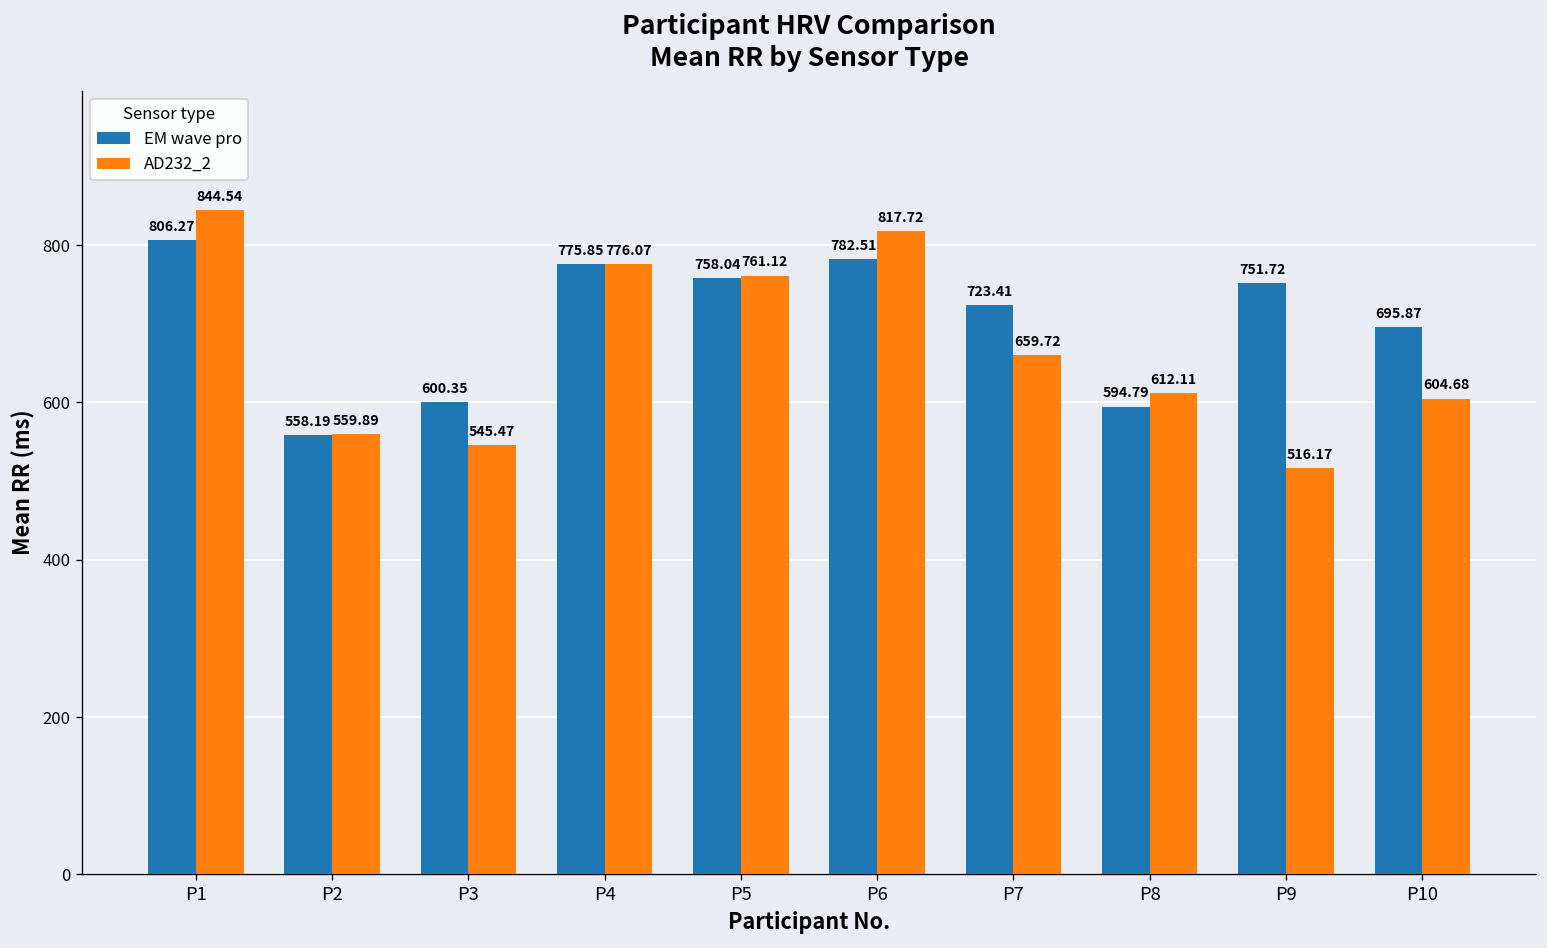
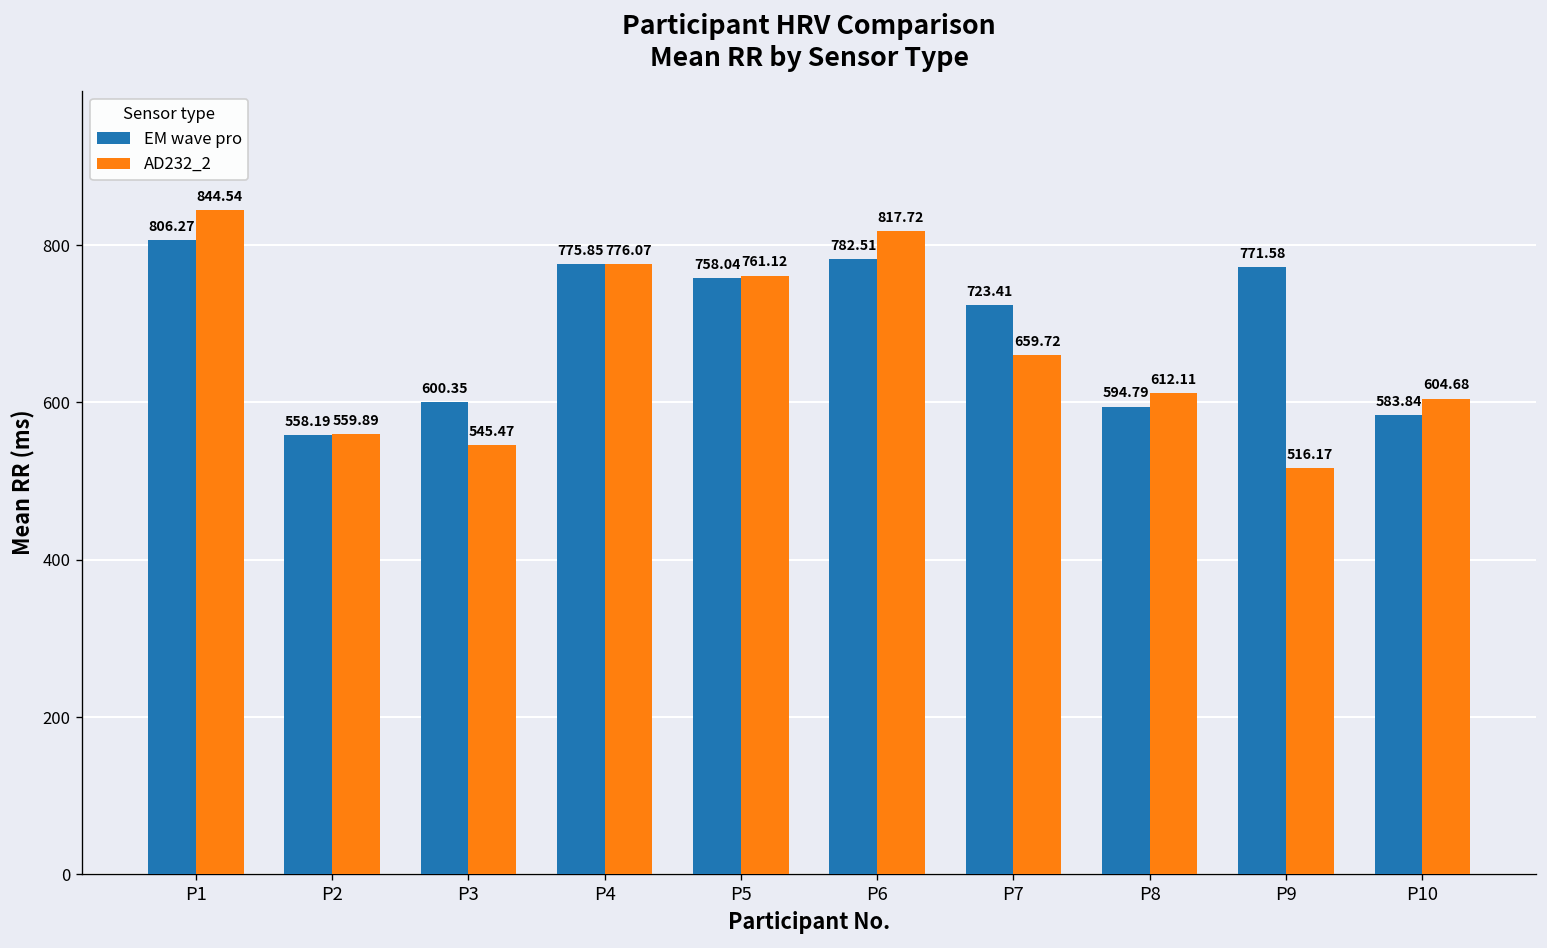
  {
    "EM wave pro": {
      "P1": 806.27,
      "P2": 558.19,
      "P3": 600.35,
      "P4": 775.85,
      "P5": 758.04,
      "P6": 782.51,
      "P7": 723.41,
      "P8": 594.79,
-     "P9": 751.72,
-     "P10": 695.87
+     "P9": 771.58,
+     "P10": 583.84
    },
    "AD232_2": {
      "P1": 844.54,
      "P2": 559.89,
      "P3": 545.47,
      "P4": 776.07,
      "P5": 761.12,
      "P6": 817.72,
      "P7": 659.72,
      "P8": 612.11,
      "P9": 516.17,
      "P10": 604.68
    }
  }
